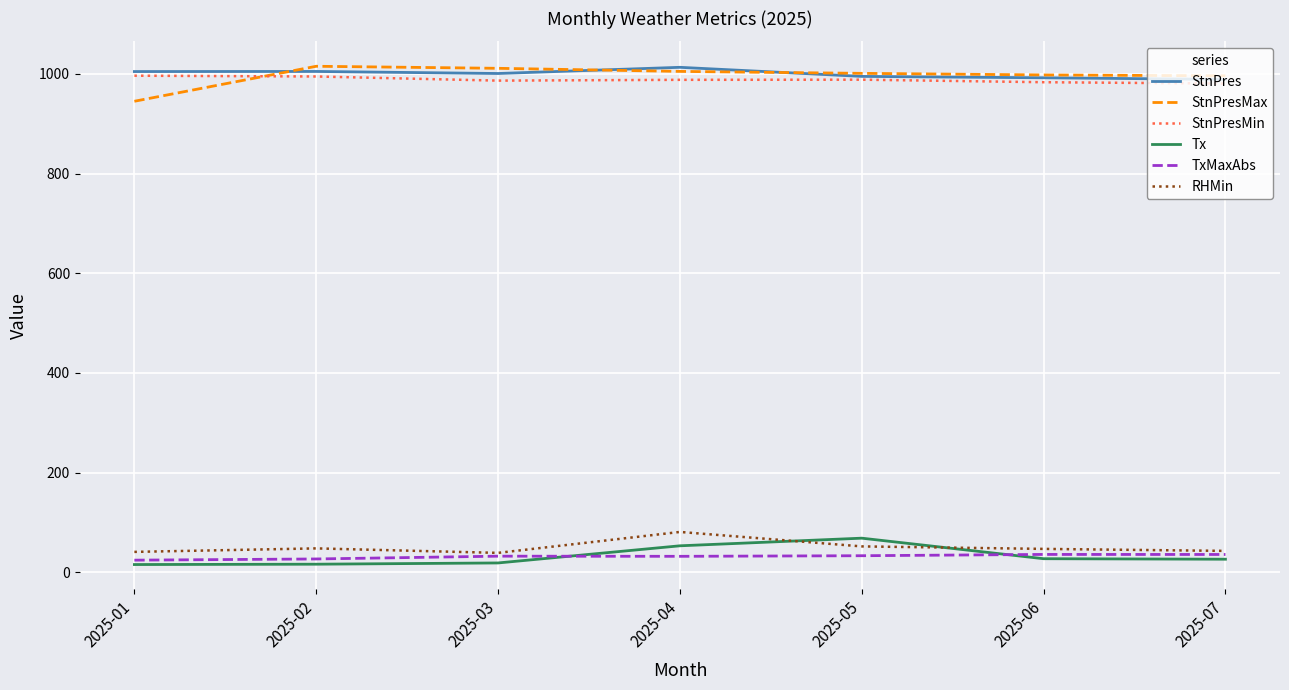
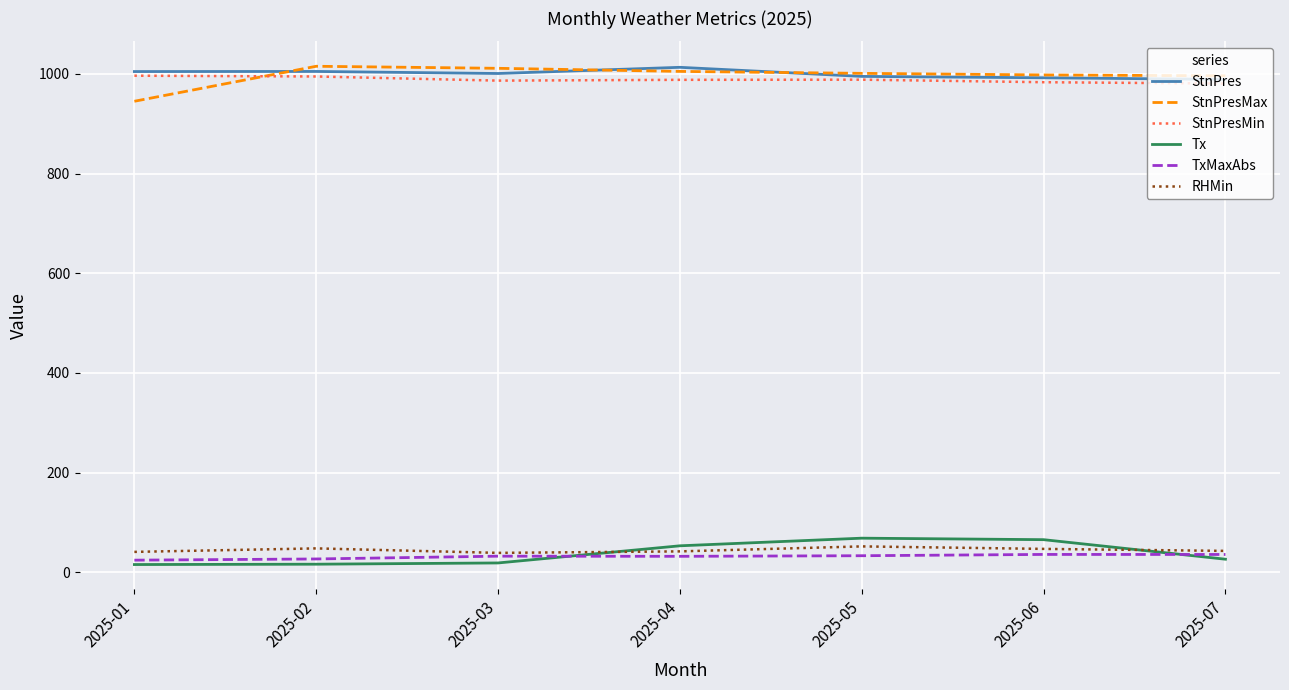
  {
    "StnPres": {
      "2025-01": 1000,
      "2025-02": 1000,
      "2025-03": 1000,
      "2025-04": 1010,
      "2025-05": 990,
      "2025-06": 990
    },
    "StnPresMax": {
      "2025-01": 940,
      "2025-02": 1020,
      "2025-03": 1010,
      "2025-04": 1000,
      "2025-05": 1000,
      "2025-06": 1000
    },
    "StnPresMin": {
      "2025-01": 1000,
      "2025-02": 990,
      "2025-03": 990,
      "2025-04": 990,
      "2025-05": 990,
      "2025-06": 980
    },
    "Tx": {
      "2025-01": 20,
      "2025-02": 20,
      "2025-03": 20,
      "2025-04": 50,
      "2025-05": 70,
-     "2025-06": 30,
+     "2025-06": 70,
      "2025-07": 30
    },
    "TxMaxAbs": {
      "2025-01": 20,
      "2025-02": 30,
      "2025-03": 30,
      "2025-04": 30,
      "2025-05": 30,
      "2025-06": 40,
      "2025-07": 40
    },
    "RHMin": {
      "2025-01": 40,
      "2025-02": 50,
      "2025-03": 40,
-     "2025-04": 80,
+     "2025-04": 40,
      "2025-05": 50,
      "2025-06": 50,
      "2025-07": 40
    }
  }
